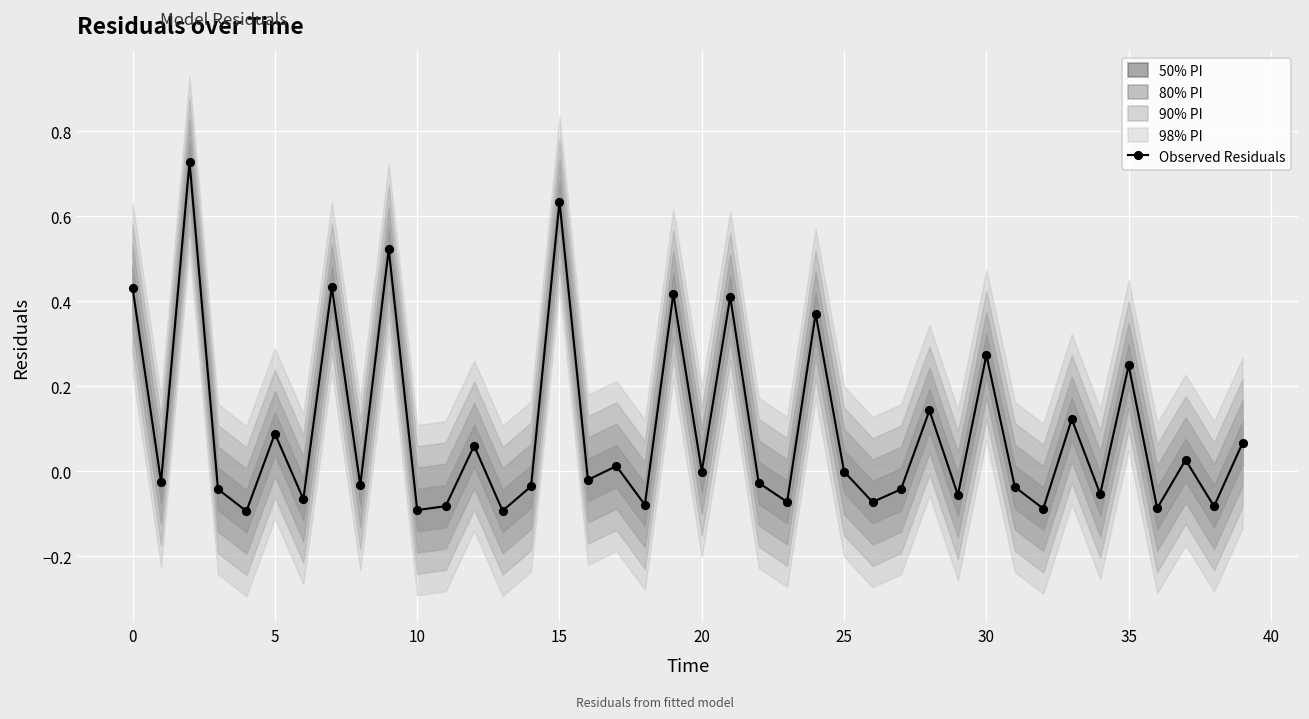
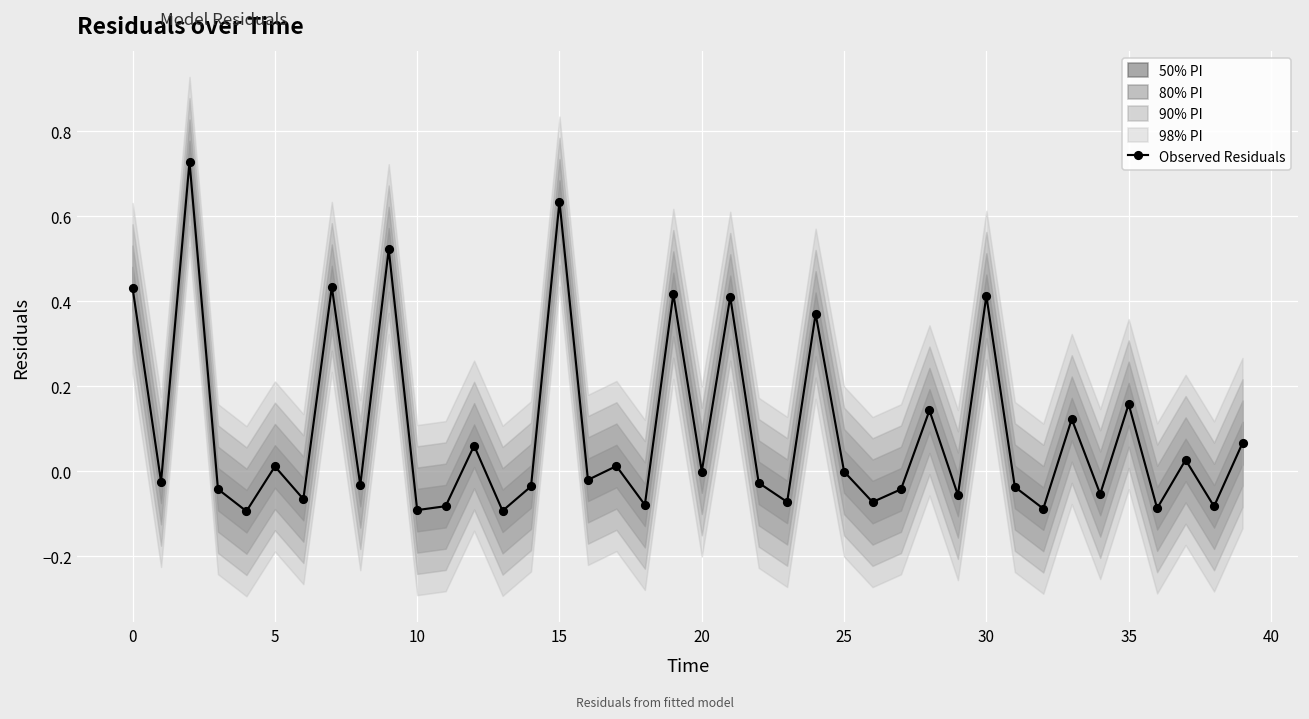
  {
    "Observed Residuals": {
      "0": 0.43,
-     "5": 0.09,
+     "5": 0.01,
      "10": -0.09,
      "15": 0.63,
      "20": 0.00,
      "25": 0.00,
-     "30": 0.27,
-     "35": 0.25
+     "30": 0.41,
+     "35": 0.16
    }
  }
